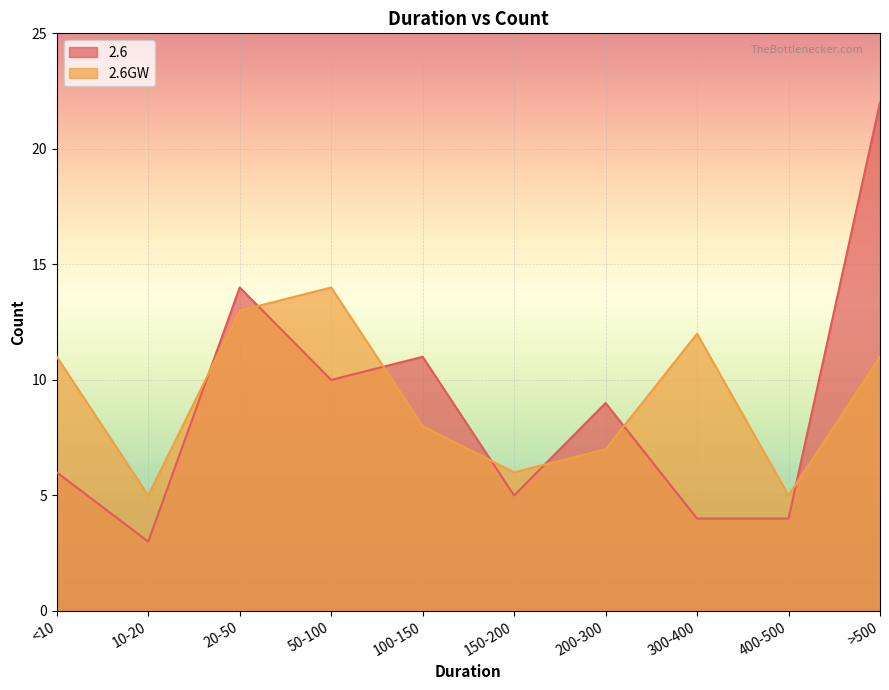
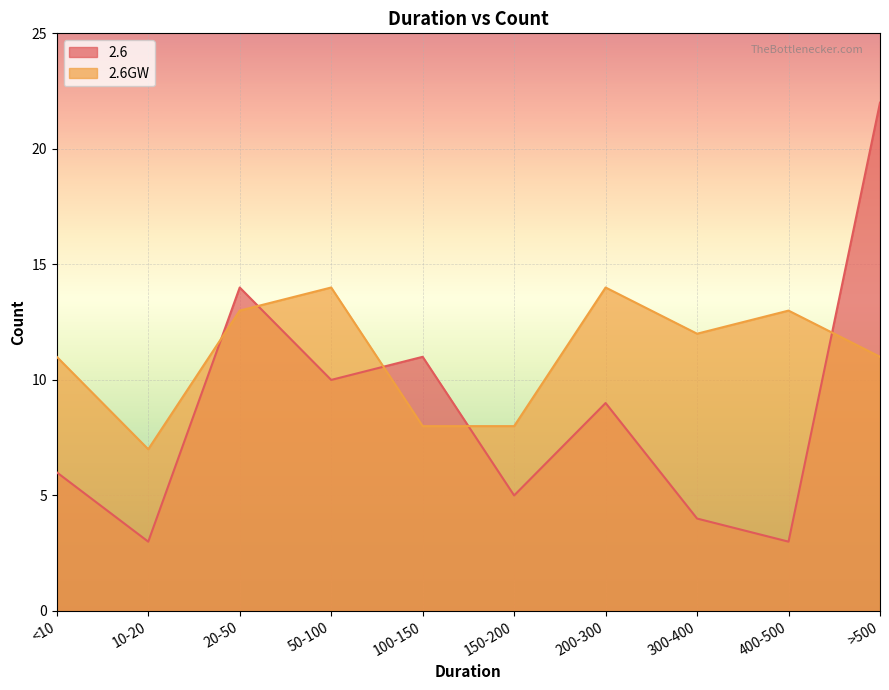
  {
    "2.6": {
      "<10": 6,
      "10-20": 3,
      "20-50": 14,
      "50-100": 10,
      "100-150": 11,
      "150-200": 5,
      "200-300": 9,
      "300-400": 4,
-     "400-500": 4,
+     "400-500": 3,
      ">500": 22
    },
    "2.6GW": {
      "<10": 11,
-     "10-20": 5,
+     "10-20": 7,
      "20-50": 13,
      "50-100": 14,
      "100-150": 8,
-     "150-200": 6,
-     "200-300": 7,
+     "150-200": 8,
+     "200-300": 14,
      "300-400": 12,
-     "400-500": 5,
+     "400-500": 13,
      ">500": 11
    }
  }
